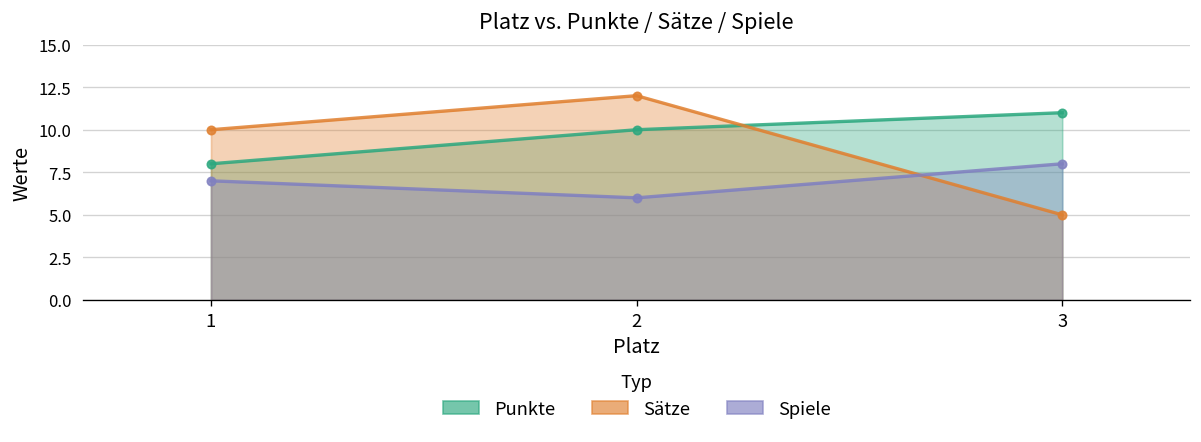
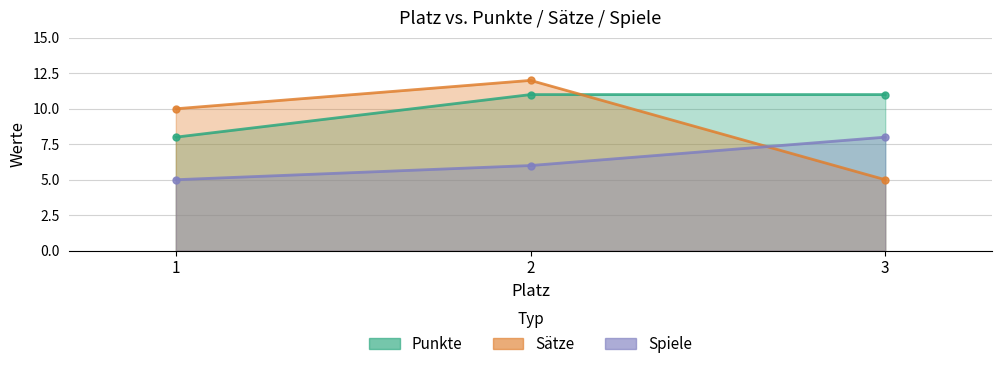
  {
    "Punkte": {
      "1": 8,
-     "2": 10,
+     "2": 11,
      "3": 11
    },
    "Sätze": {
      "1": 10,
      "2": 12,
      "3": 5
    },
    "Spiele": {
-     "1": 7,
+     "1": 5,
      "2": 6,
      "3": 8
    }
  }
